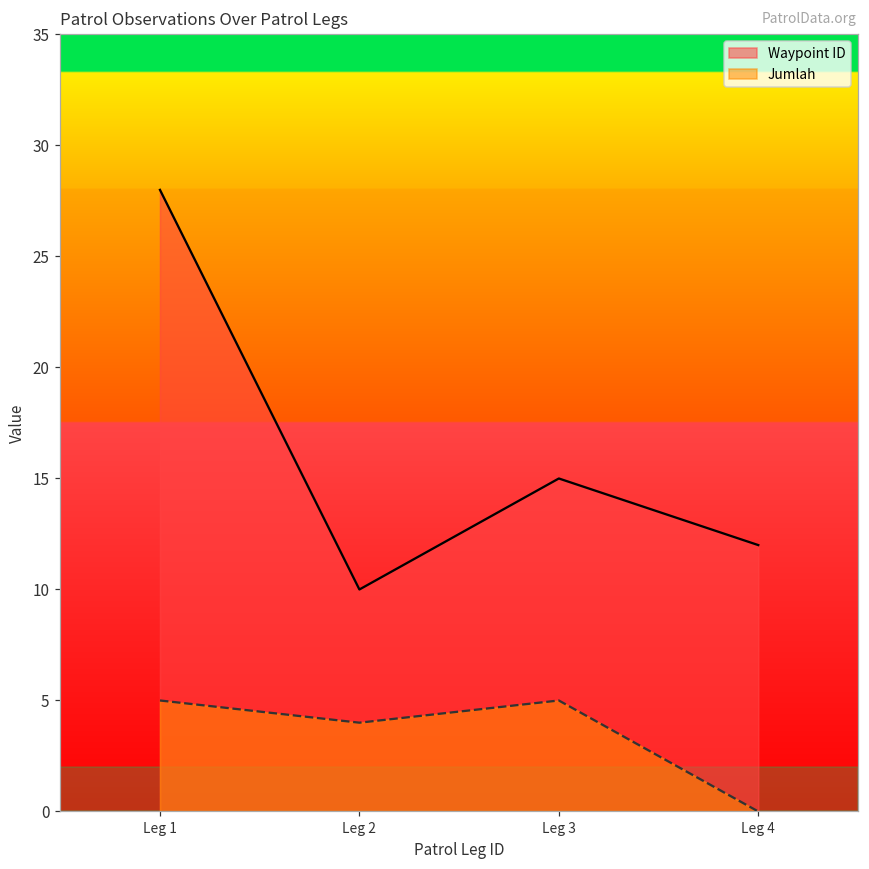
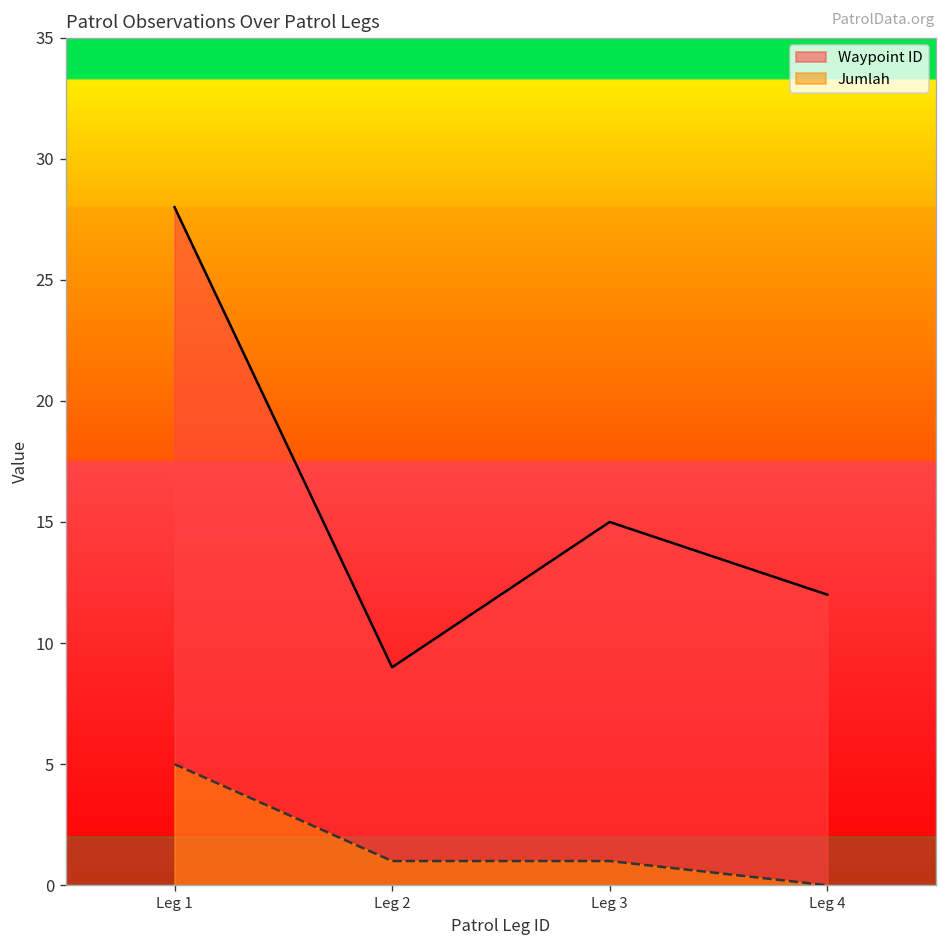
  {
    "Waypoint ID": {
      "Leg 1": 28,
-     "Leg 2": 10,
+     "Leg 2": 9,
      "Leg 3": 15,
      "Leg 4": 12
    },
    "Jumlah": {
      "Leg 1": 5,
-     "Leg 2": 4,
-     "Leg 3": 5,
+     "Leg 2": 1,
+     "Leg 3": 1,
      "Leg 4": 0
    }
  }
